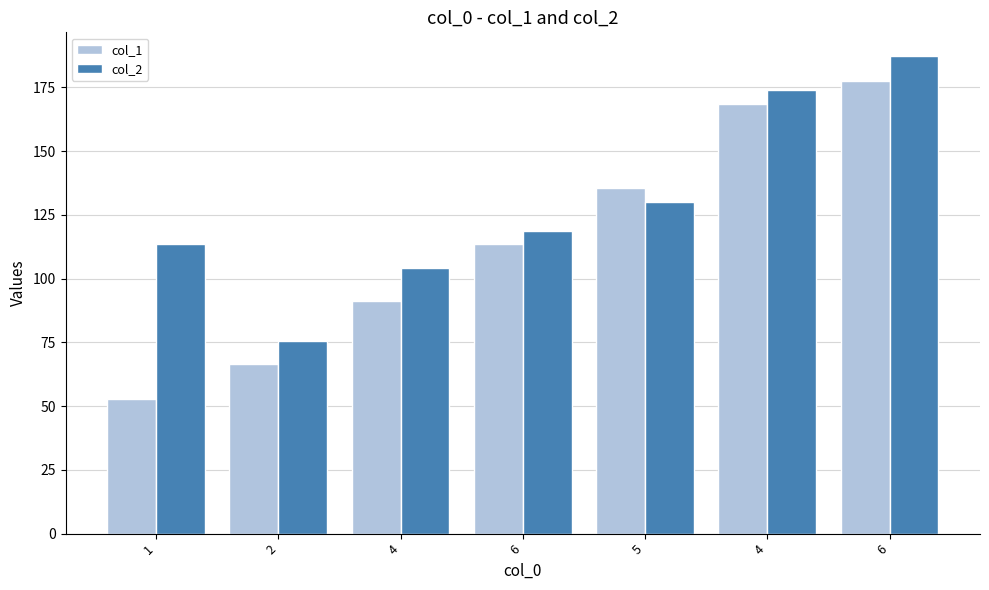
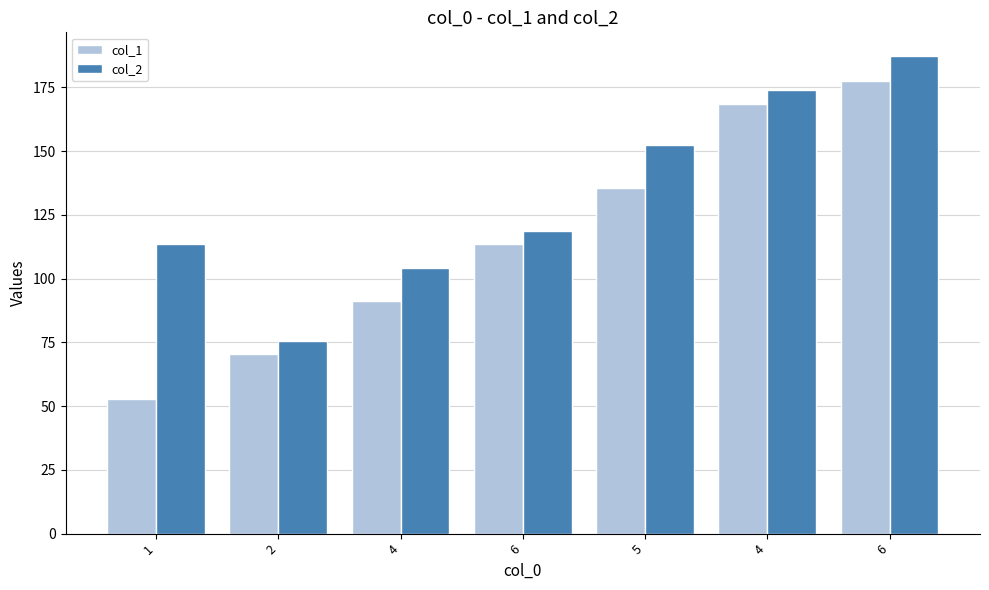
  {
    "col_1": {
      "1": 53,
-     "2": 66,
+     "2": 71,
      "5": 136
    },
    "col_2": {
      "1": 113,
      "2": 76,
-     "5": 130
+     "5": 153
    }
  }
